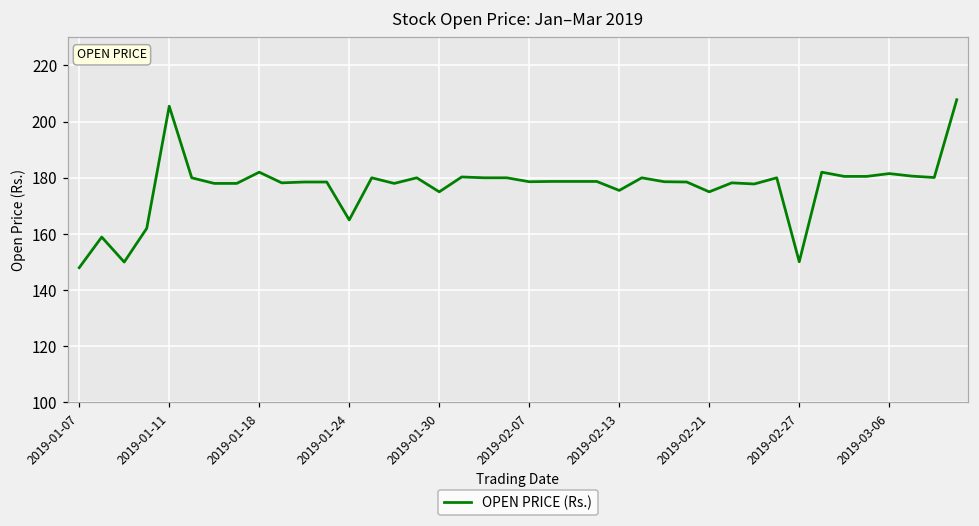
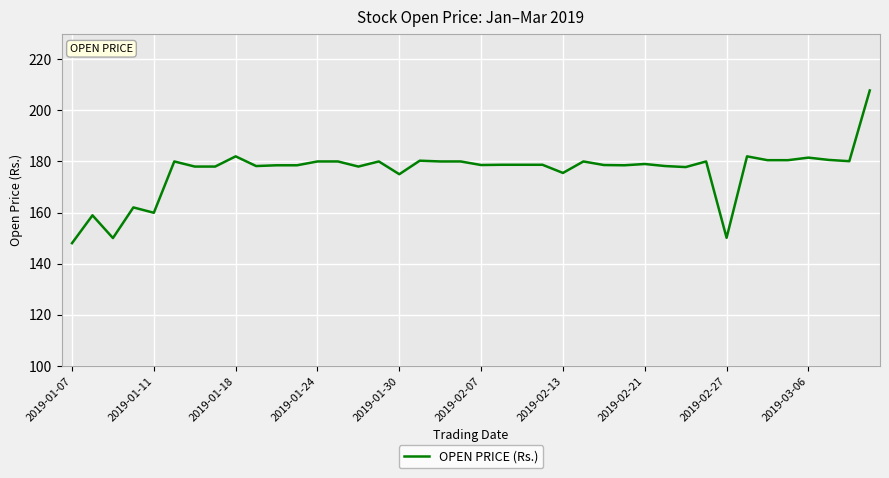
  {
    "2019-01-07": 148,
-   "2019-01-11": 206,
+   "2019-01-11": 160,
    "2019-01-18": 182,
-   "2019-01-24": 165,
+   "2019-01-24": 180,
    "2019-01-30": 175,
    "2019-02-07": 179,
    "2019-02-13": 176,
-   "2019-02-21": 175,
+   "2019-02-21": 179,
    "2019-02-27": 150,
    "2019-03-06": 182
  }
